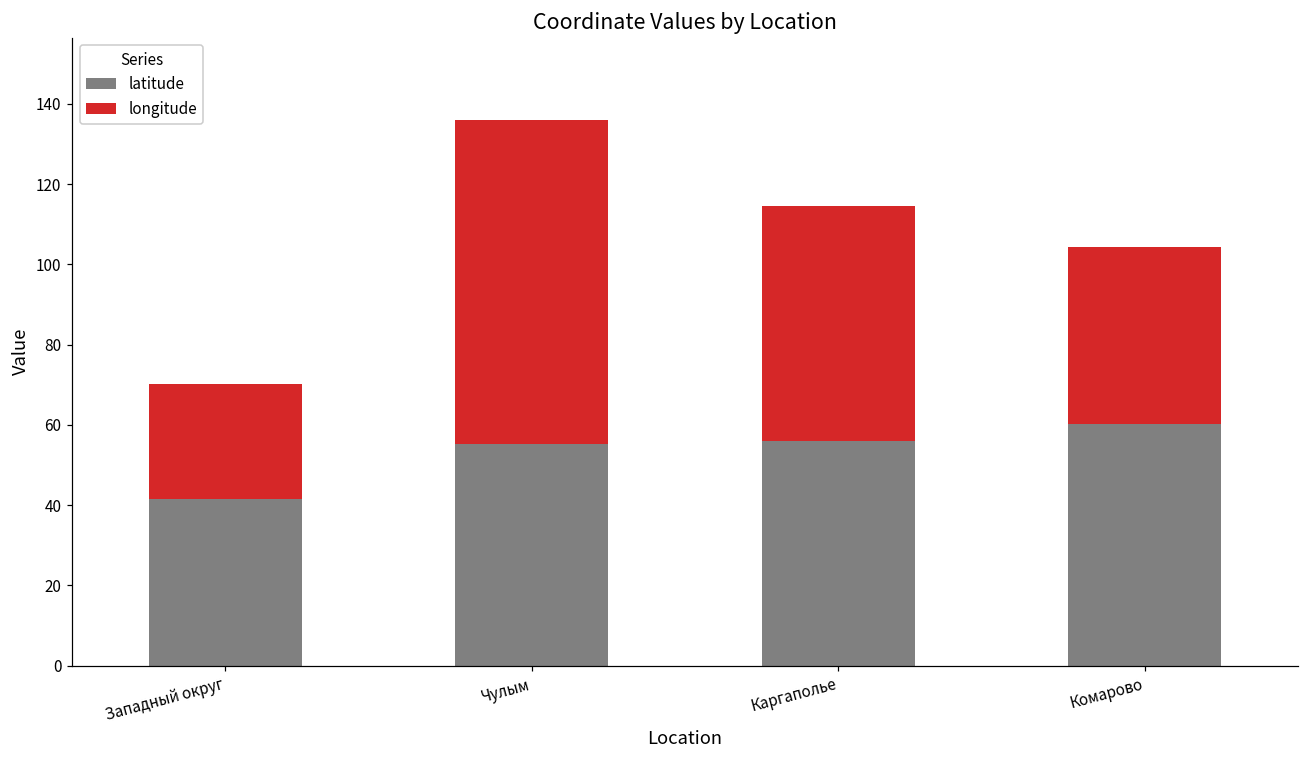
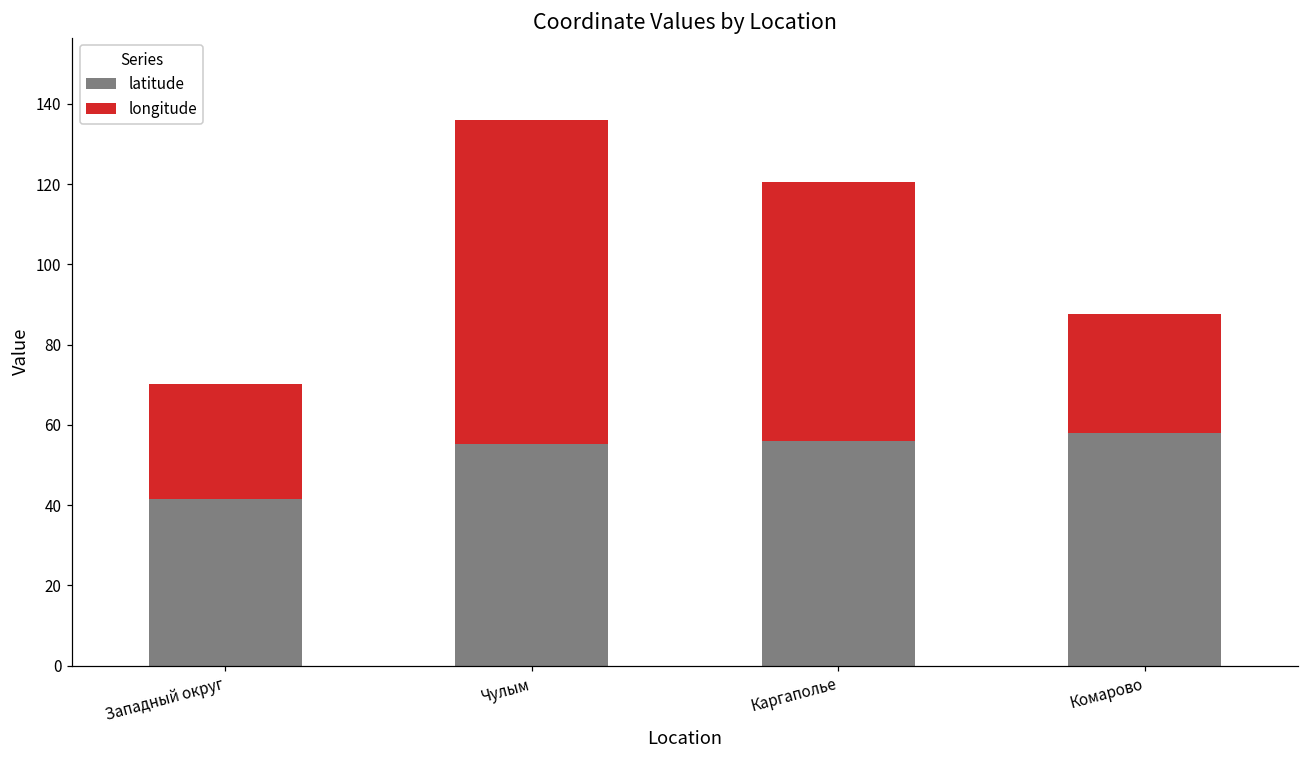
  {
    "latitude": {
      "Западный округ": 41,
      "Чулым": 55,
      "Каргаполье": 56,
-     "Комарово": 60
+     "Комарово": 58
    },
    "longitude": {
      "Западный округ": 29,
      "Чулым": 81,
-     "Каргаполье": 59,
-     "Комарово": 44
+     "Каргаполье": 64,
+     "Комарово": 30
    }
  }
